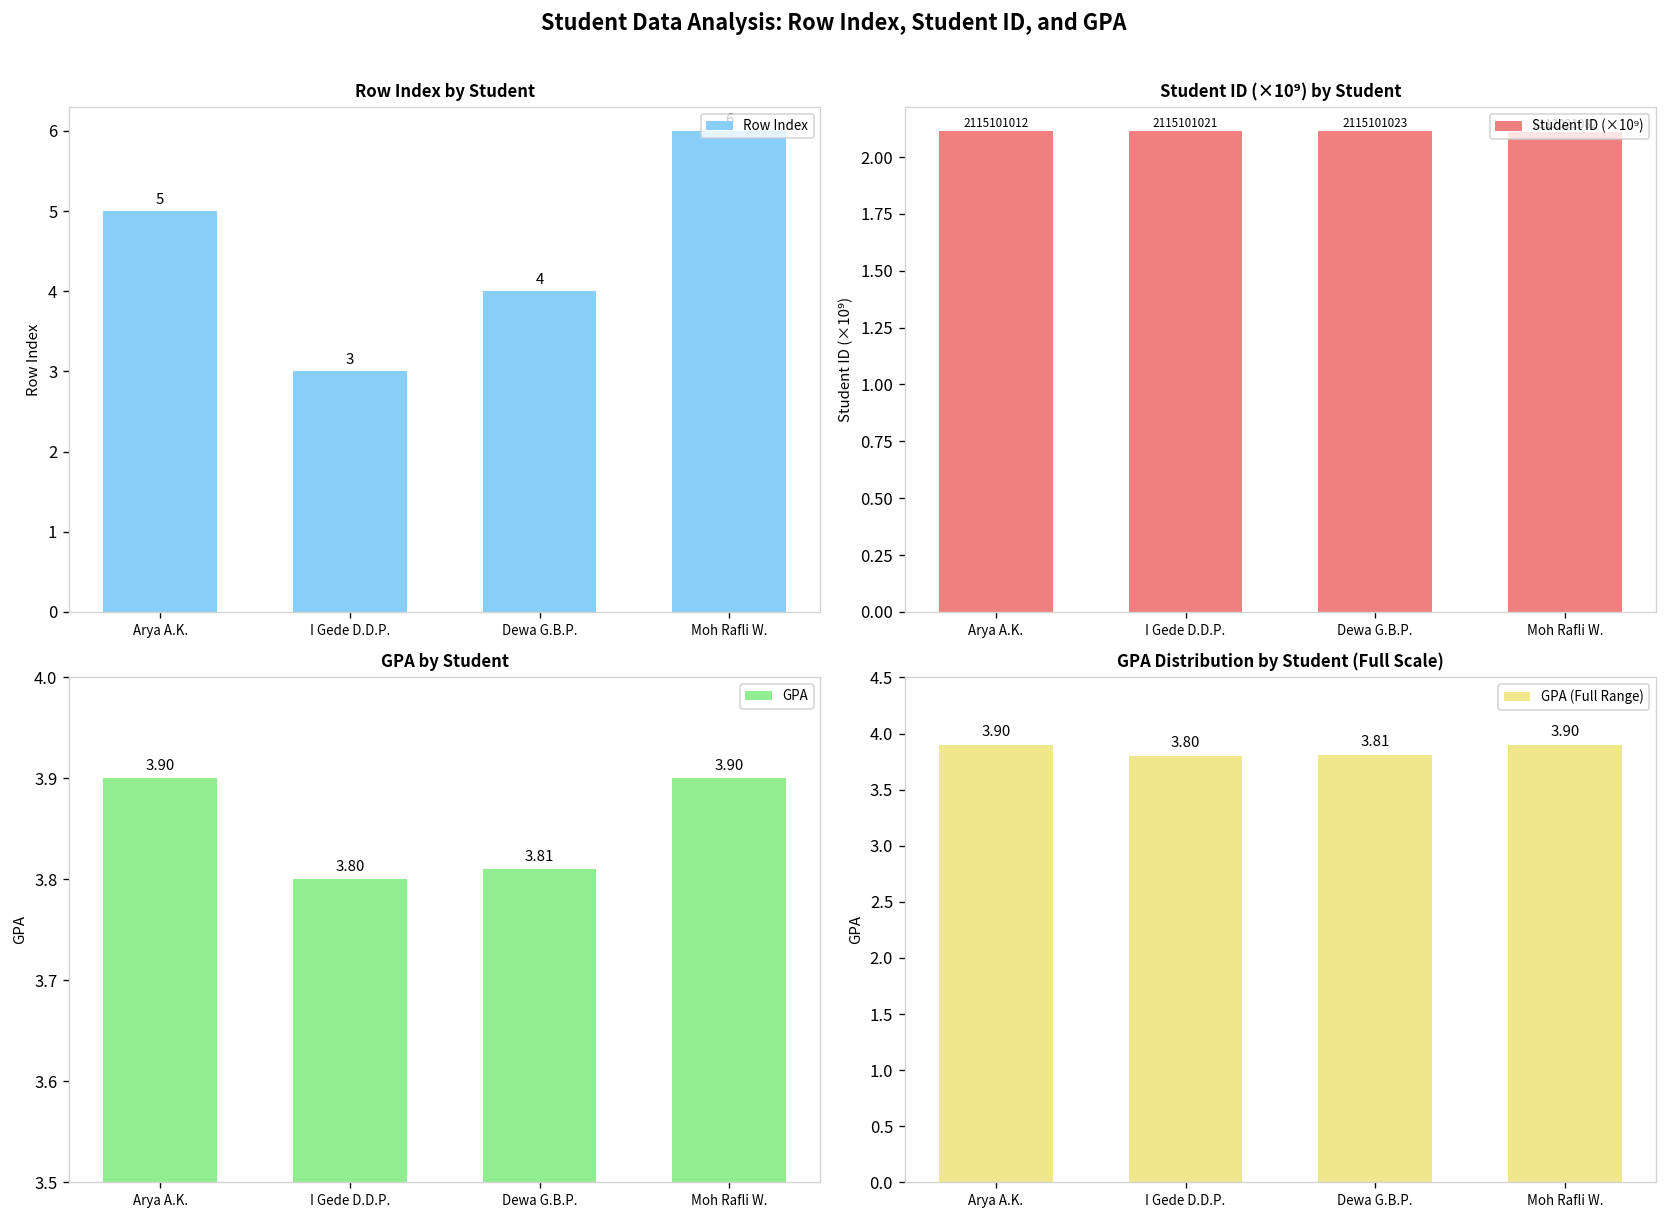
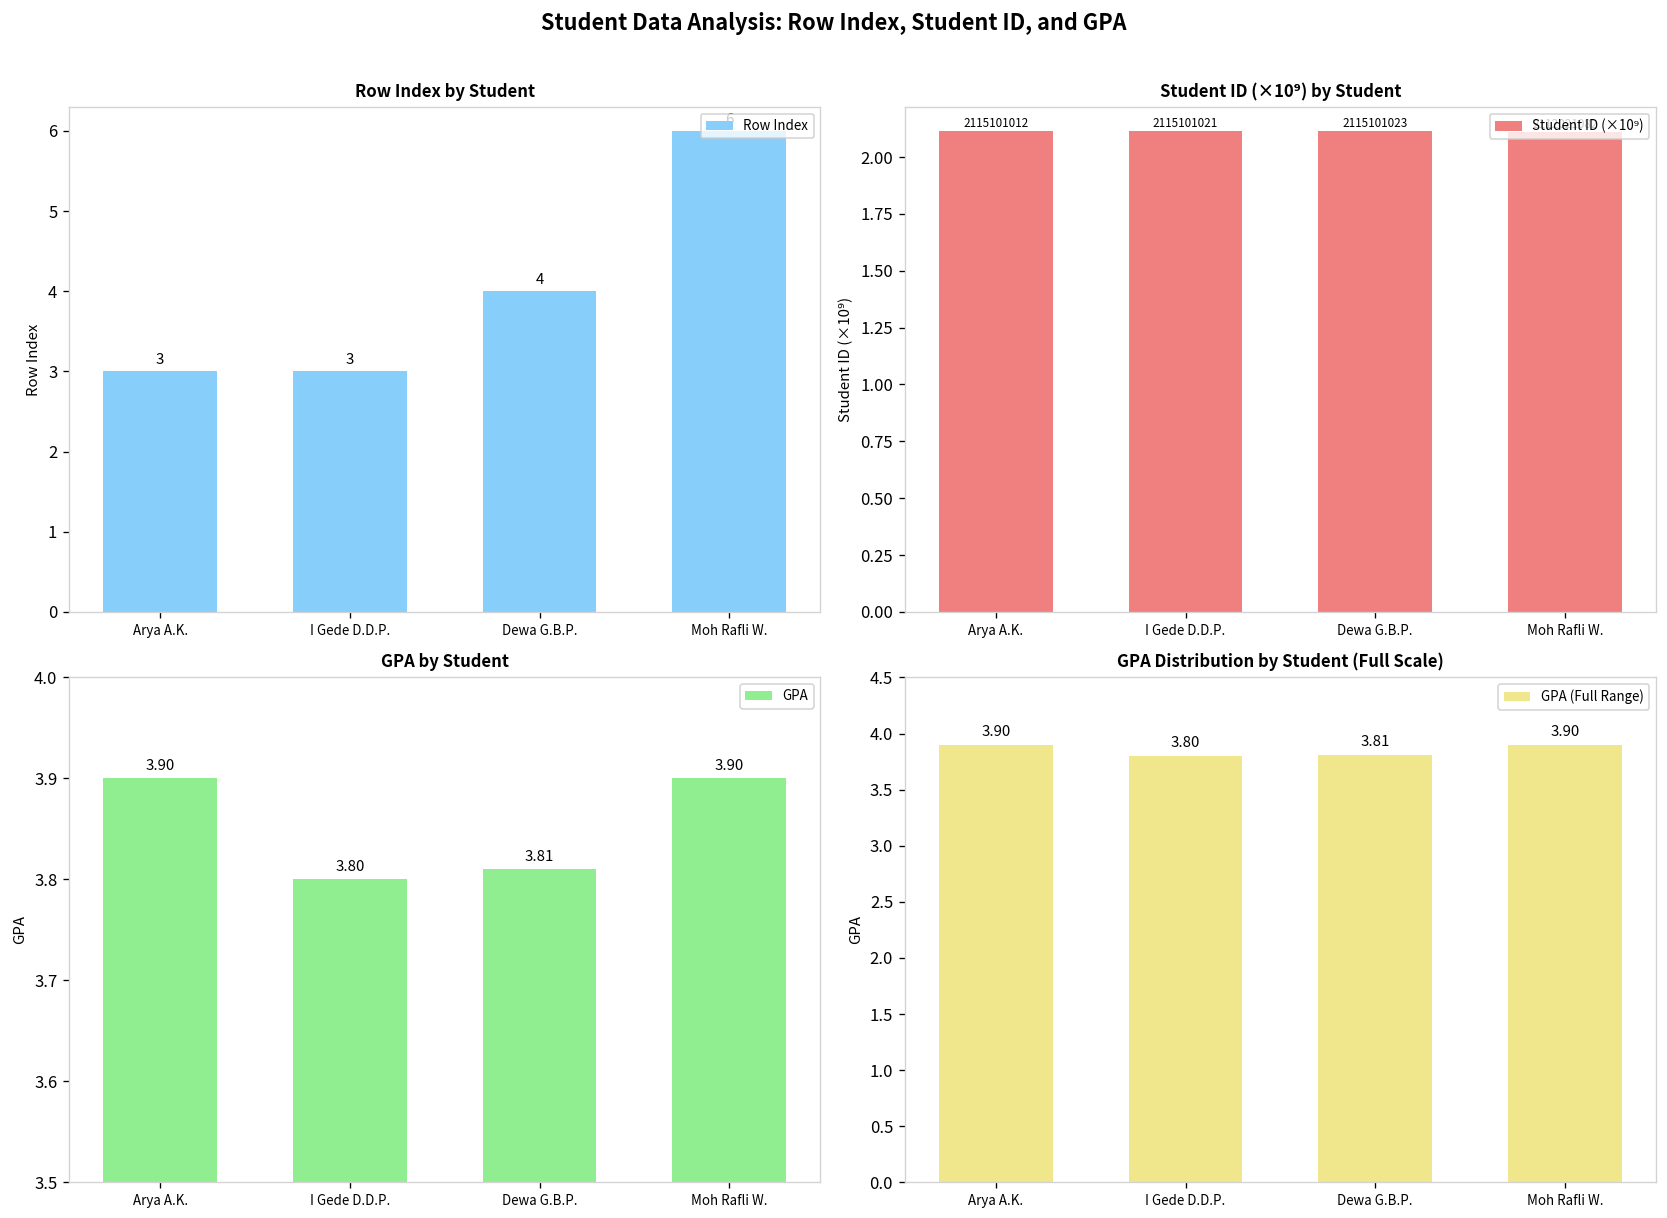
  {
    "Row Index by Student": {
-     "Arya A.K.": 5,
+     "Arya A.K.": 3,
      "I Gede D.D.P.": 3,
      "Dewa G.B.P.": 4
    },
    "GPA by Student": {
      "Arya A.K.": 3.90,
      "I Gede D.D.P.": 3.80,
      "Dewa G.B.P.": 3.81,
      "Moh Rafli W.": 3.90
    },
    "GPA Distribution by Student (Full Scale)": {
      "Arya A.K.": 3.90,
      "I Gede D.D.P.": 3.80,
      "Dewa G.B.P.": 3.81,
      "Moh Rafli W.": 3.90
    }
  }
